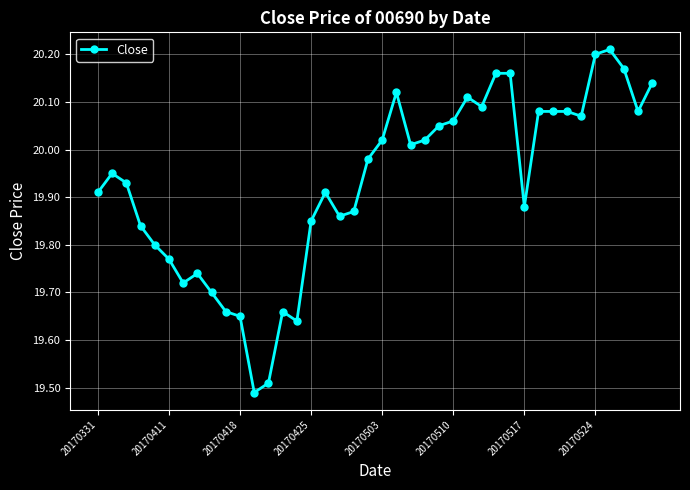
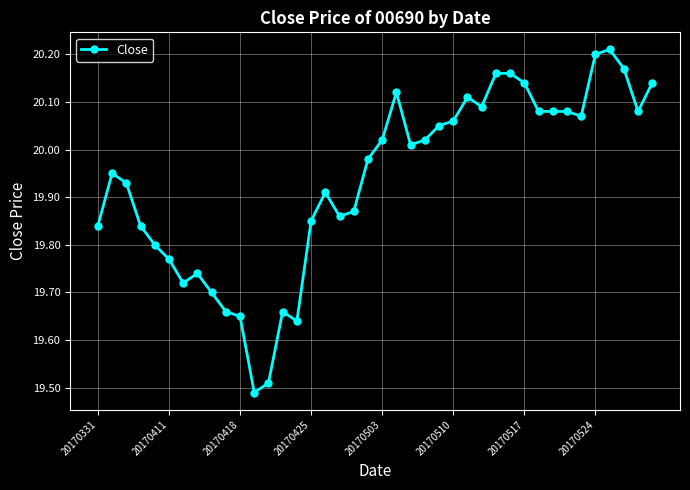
  {
-   "20170331": 19.91,
+   "20170331": 19.84,
    "20170411": 19.77,
    "20170418": 19.65,
    "20170425": 19.85,
    "20170503": 20.02,
    "20170510": 20.06,
-   "20170517": 19.88,
+   "20170517": 20.14,
    "20170524": 20.20
  }
